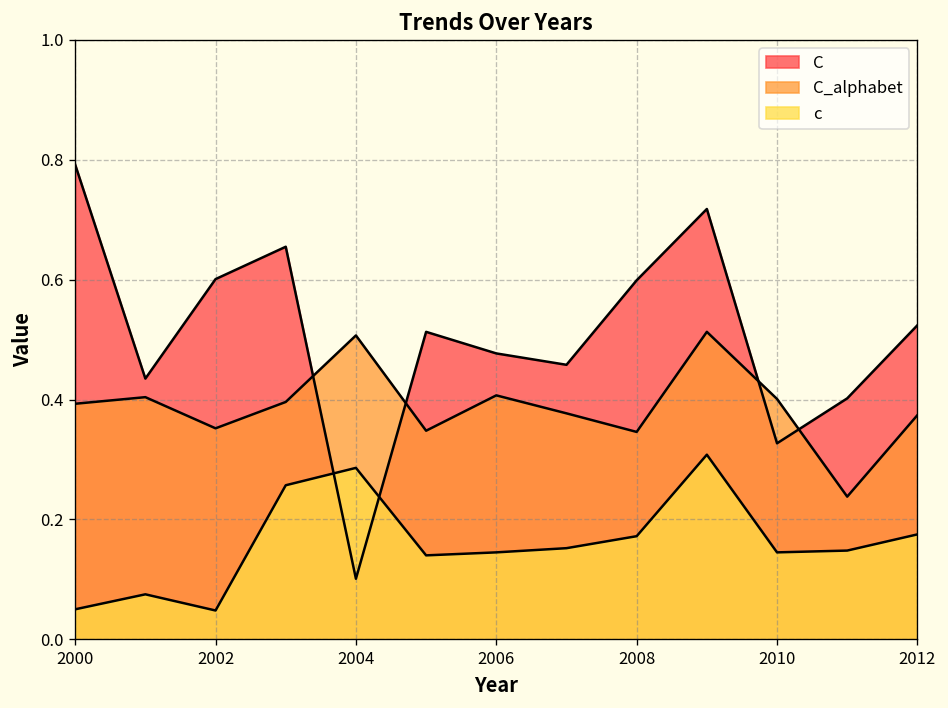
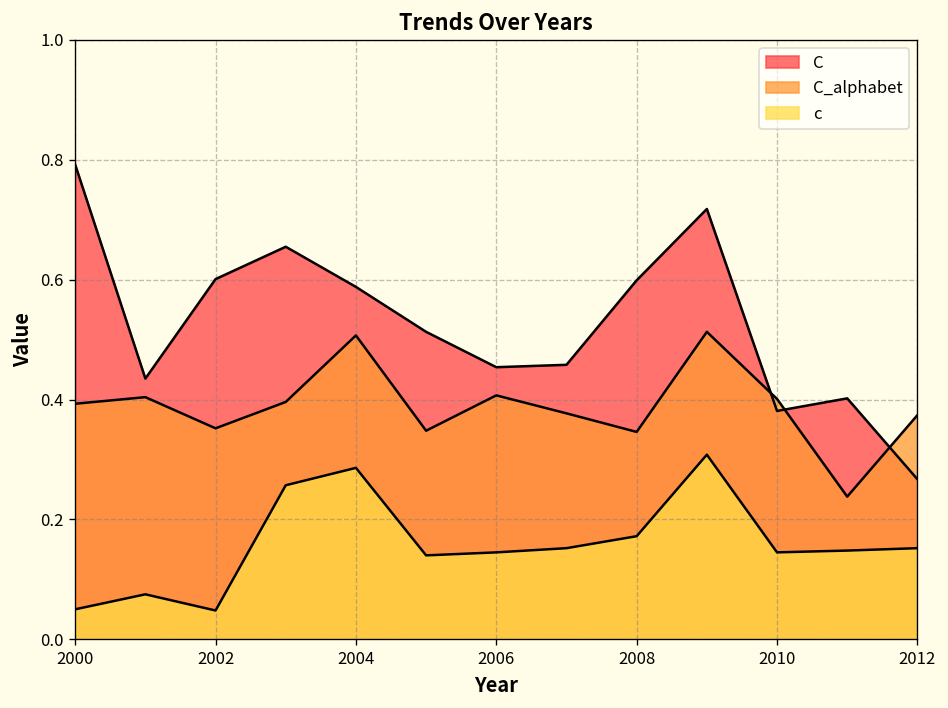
  {
    "C": {
      "2000": 0.79,
      "2002": 0.60,
-     "2004": 0.10,
-     "2006": 0.48,
+     "2004": 0.59,
+     "2006": 0.45,
      "2008": 0.60,
-     "2010": 0.33,
-     "2012": 0.52
+     "2010": 0.38,
+     "2012": 0.27
    },
    "C_alphabet": {
      "2000": 0.39,
      "2002": 0.35,
      "2004": 0.51,
      "2006": 0.41,
      "2008": 0.35,
      "2010": 0.40,
      "2012": 0.37
    },
    "c": {
      "2000": 0.05,
      "2002": 0.05,
      "2004": 0.29,
      "2006": 0.15,
      "2008": 0.17,
      "2010": 0.15,
-     "2012": 0.18
+     "2012": 0.15
    }
  }
